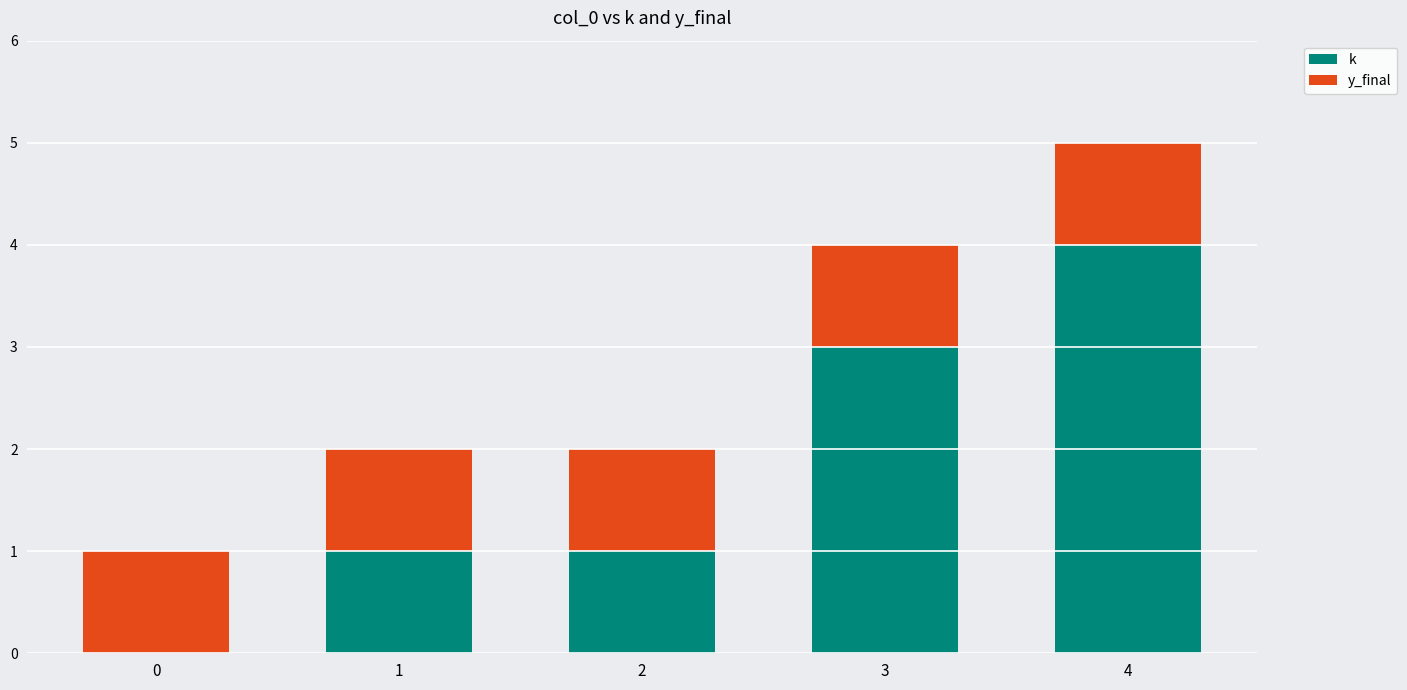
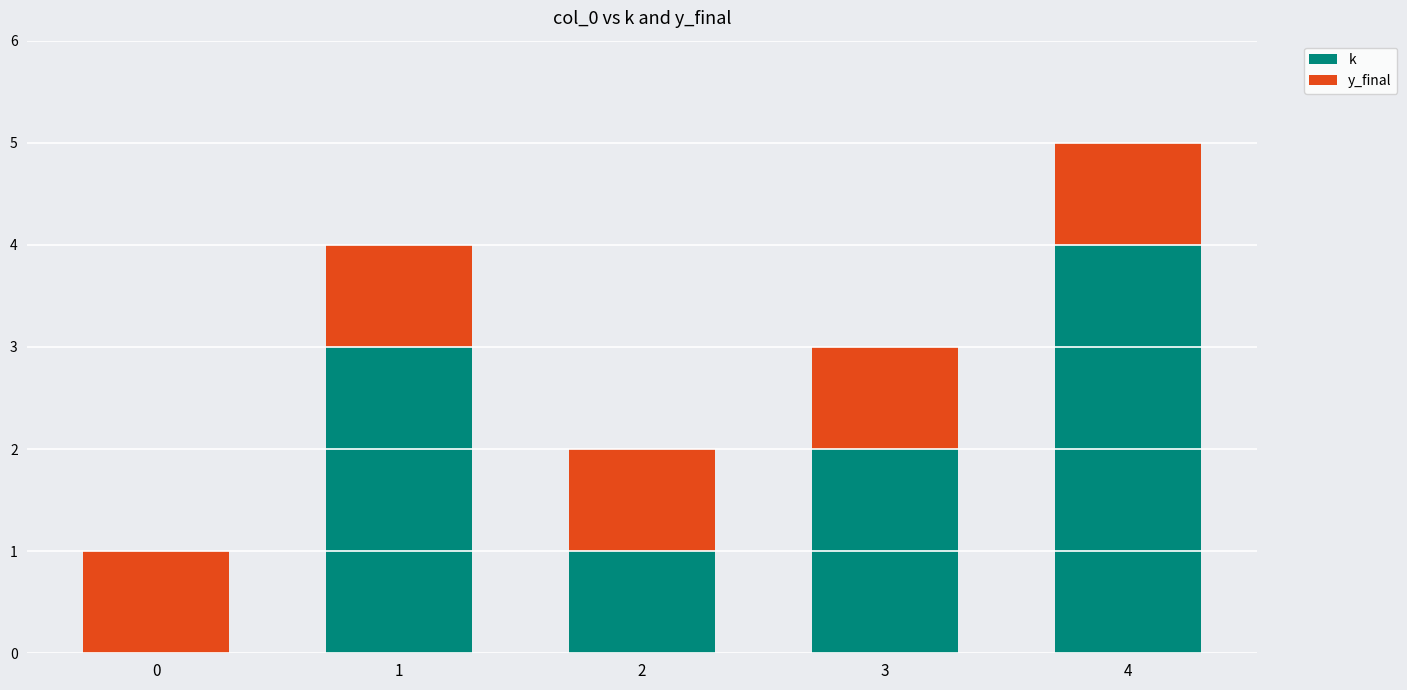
  {
    "k": {
      "0": 0,
-     "1": 1,
+     "1": 3,
      "2": 1,
-     "3": 3,
+     "3": 2,
      "4": 4
    },
    "y_final": {
      "0": 1,
      "1": 1,
      "2": 1,
      "3": 1,
      "4": 1
    }
  }
